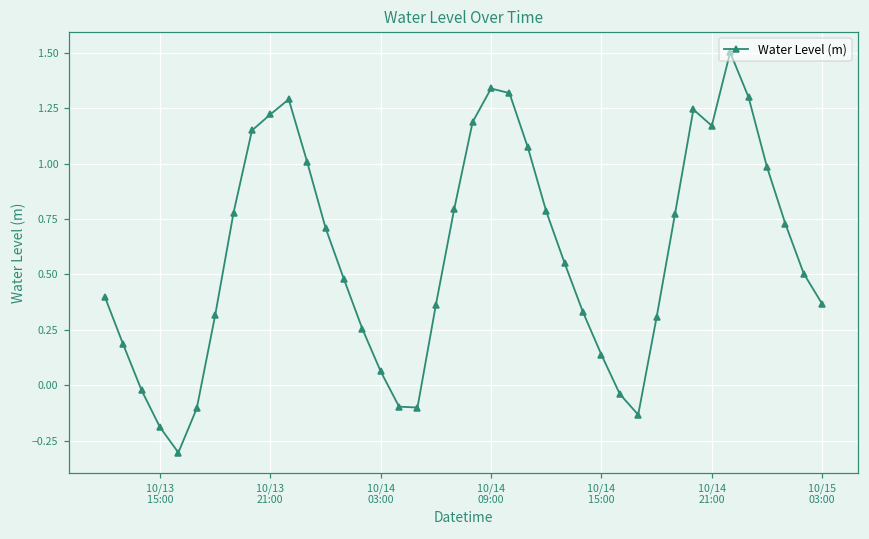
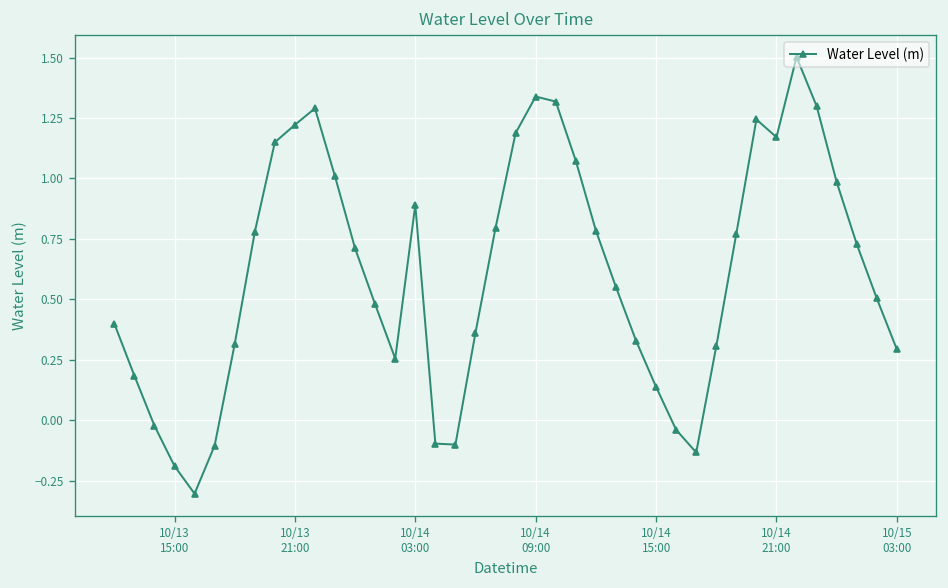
  {
    "10/13 15:00": -0.19,
    "10/13 21:00": 1.22,
-   "10/14 03:00": 0.06,
+   "10/14 03:00": 0.89,
    "10/14 09:00": 1.34,
    "10/14 15:00": 0.14,
    "10/14 21:00": 1.17,
-   "10/15 03:00": 0.37
+   "10/15 03:00": 0.29
  }
